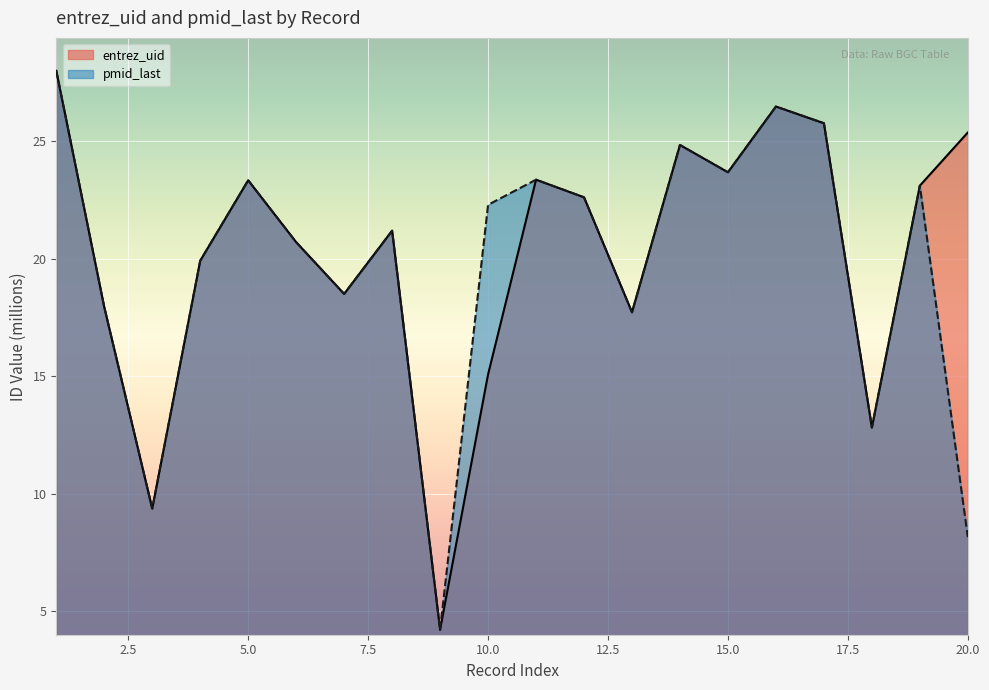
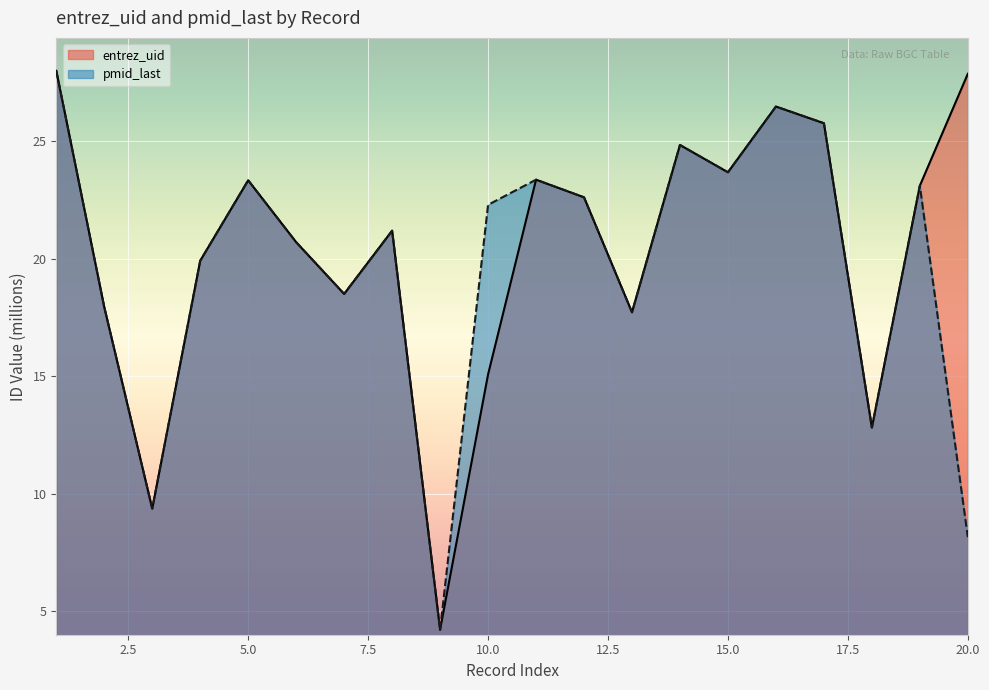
  {
    "entrez_uid": {
      "10.0": 15.1,
-     "20.0": 25.4
+     "20.0": 27.9
    },
    "pmid_last": {
      "10.0": 22.3,
      "20.0": 8.2
    }
  }
